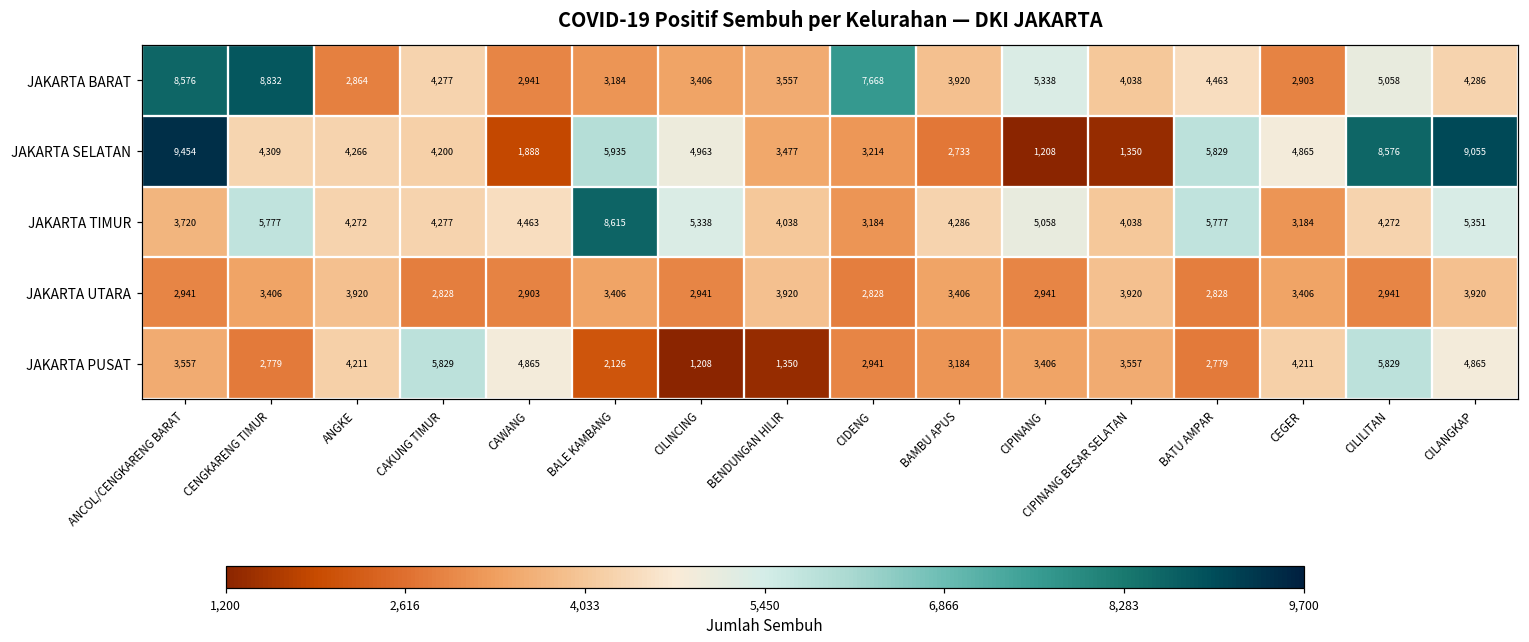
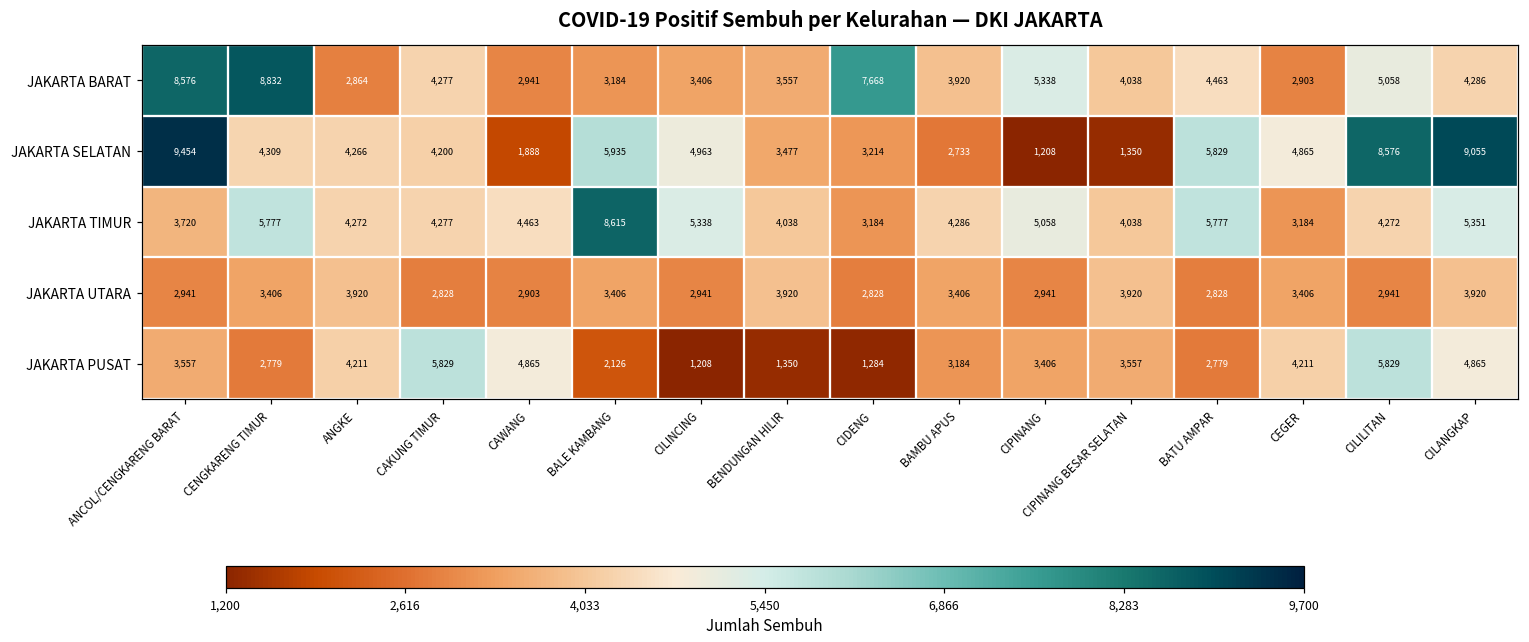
  {
    "JAKARTA BARAT": {
      "ANCOL/CENGKARENG BARAT": "8,576",
      "CENGKARENG TIMUR": "8,832",
      "ANGKE": "2,864",
      "CAKUNG TIMUR": "4,277",
      "CAWANG": "2,941",
      "BALE KAMBANG": "3,184",
      "CILINCING": "3,406",
      "BENDUNGAN HILIR": "3,557",
      "CIDENG": "7,668",
      "BAMBU APUS": "3,920",
      "CIPINANG": "5,338",
      "CIPINANG BESAR SELATAN": "4,038",
      "BATU AMPAR": "4,463",
      "CEGER": "2,903",
      "CILILITAN": "5,058",
      "CILANGKAP": "4,286"
    },
    "JAKARTA SELATAN": {
      "ANCOL/CENGKARENG BARAT": "9,454",
      "CENGKARENG TIMUR": "4,309",
      "ANGKE": "4,266",
      "CAKUNG TIMUR": "4,200",
      "CAWANG": "1,888",
      "BALE KAMBANG": "5,935",
      "CILINCING": "4,963",
      "BENDUNGAN HILIR": "3,477",
      "CIDENG": "3,214",
      "BAMBU APUS": "2,733",
      "CIPINANG": "1,208",
      "CIPINANG BESAR SELATAN": "1,350",
      "BATU AMPAR": "5,829",
      "CEGER": "4,865",
      "CILILITAN": "8,576",
      "CILANGKAP": "9,055"
    },
    "JAKARTA TIMUR": {
      "ANCOL/CENGKARENG BARAT": "3,720",
      "CENGKARENG TIMUR": "5,777",
      "ANGKE": "4,272",
      "CAKUNG TIMUR": "4,277",
      "CAWANG": "4,463",
      "BALE KAMBANG": "8,615",
      "CILINCING": "5,338",
      "BENDUNGAN HILIR": "4,038",
      "CIDENG": "3,184",
      "BAMBU APUS": "4,286",
      "CIPINANG": "5,058",
      "CIPINANG BESAR SELATAN": "4,038",
      "BATU AMPAR": "5,777",
      "CEGER": "3,184",
      "CILILITAN": "4,272",
      "CILANGKAP": "5,351"
    },
    "JAKARTA UTARA": {
      "ANCOL/CENGKARENG BARAT": "2,941",
      "CENGKARENG TIMUR": "3,406",
      "ANGKE": "3,920",
      "CAKUNG TIMUR": "2,828",
      "CAWANG": "2,903",
      "BALE KAMBANG": "3,406",
      "CILINCING": "2,941",
      "BENDUNGAN HILIR": "3,920",
      "CIDENG": "2,828",
      "BAMBU APUS": "3,406",
      "CIPINANG": "2,941",
      "CIPINANG BESAR SELATAN": "3,920",
      "BATU AMPAR": "2,828",
      "CEGER": "3,406",
      "CILILITAN": "2,941",
      "CILANGKAP": "3,920"
    },
    "JAKARTA PUSAT": {
      "ANCOL/CENGKARENG BARAT": "3,557",
      "CENGKARENG TIMUR": "2,779",
      "ANGKE": "4,211",
      "CAKUNG TIMUR": "5,829",
      "CAWANG": "4,865",
      "BALE KAMBANG": "2,126",
      "CILINCING": "1,208",
      "BENDUNGAN HILIR": "1,350",
-     "CIDENG": "2,941",
+     "CIDENG": "1,284",
      "BAMBU APUS": "3,184",
      "CIPINANG": "3,406",
      "CIPINANG BESAR SELATAN": "3,557",
      "BATU AMPAR": "2,779",
      "CEGER": "4,211",
      "CILILITAN": "5,829",
      "CILANGKAP": "4,865"
    }
  }
